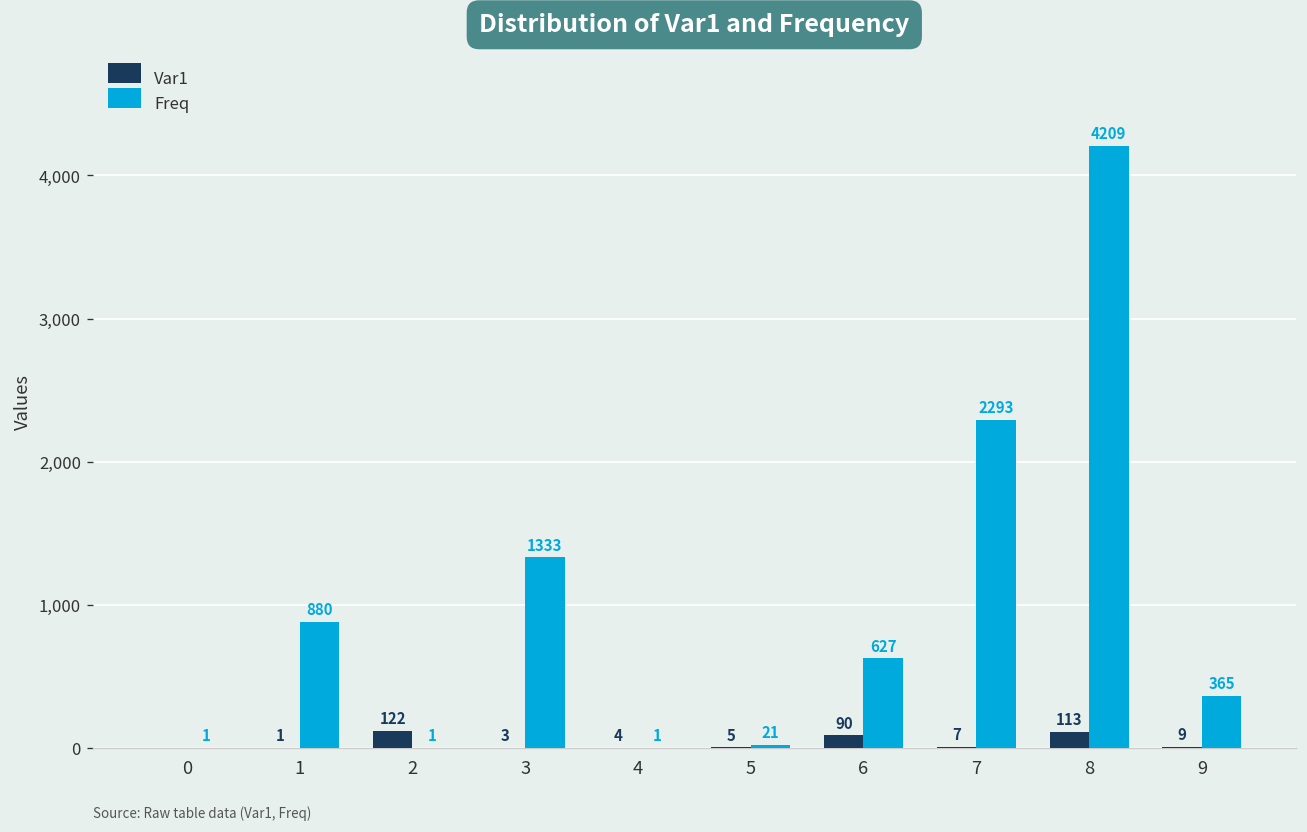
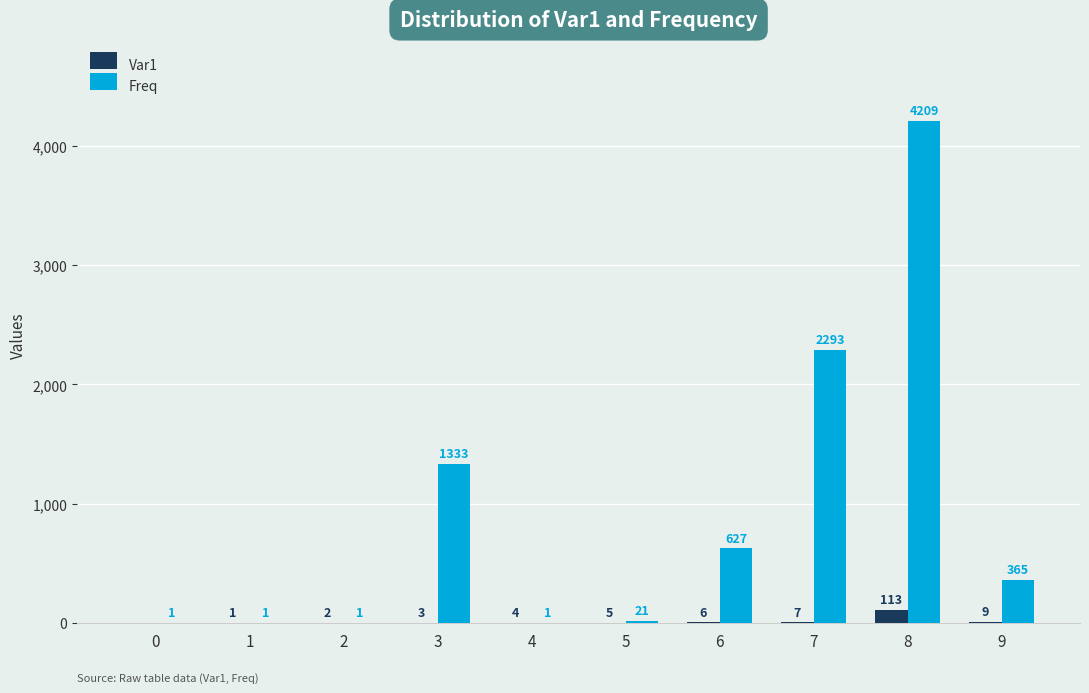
  {
    "Var1": {
      "1": 1,
-     "2": 122,
+     "2": 2,
      "3": 3,
      "4": 4,
      "5": 5,
-     "6": 90,
+     "6": 6,
      "7": 7,
      "8": 113,
      "9": 9
    },
    "Freq": {
      "0": 1,
-     "1": 880,
+     "1": 1,
      "2": 1,
      "3": 1333,
      "4": 1,
      "5": 21,
      "6": 627,
      "7": 2293,
      "8": 4209,
      "9": 365
    }
  }
